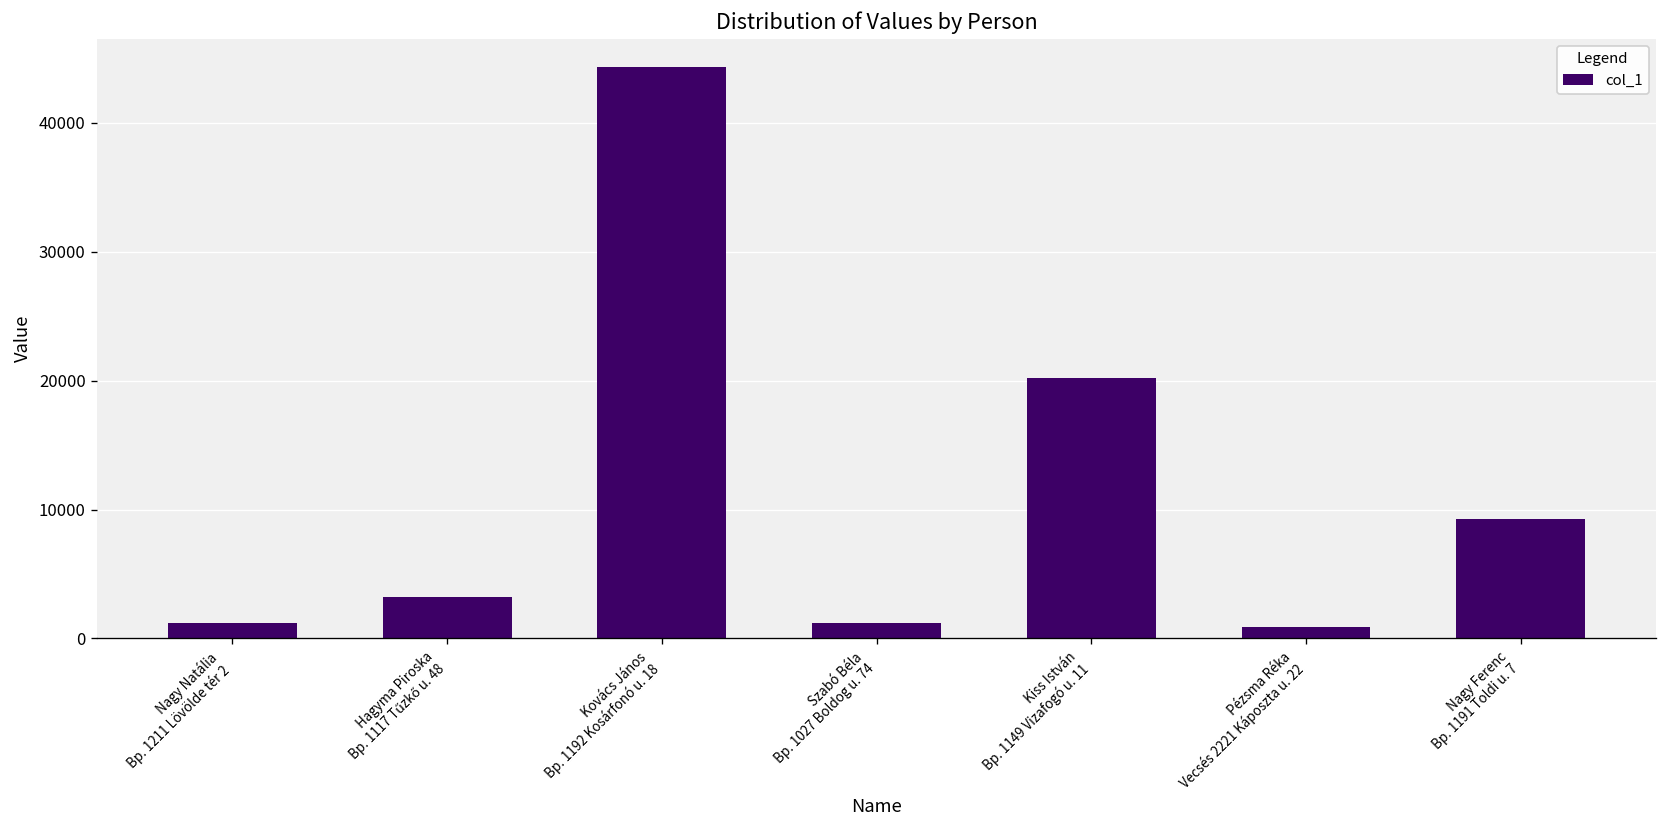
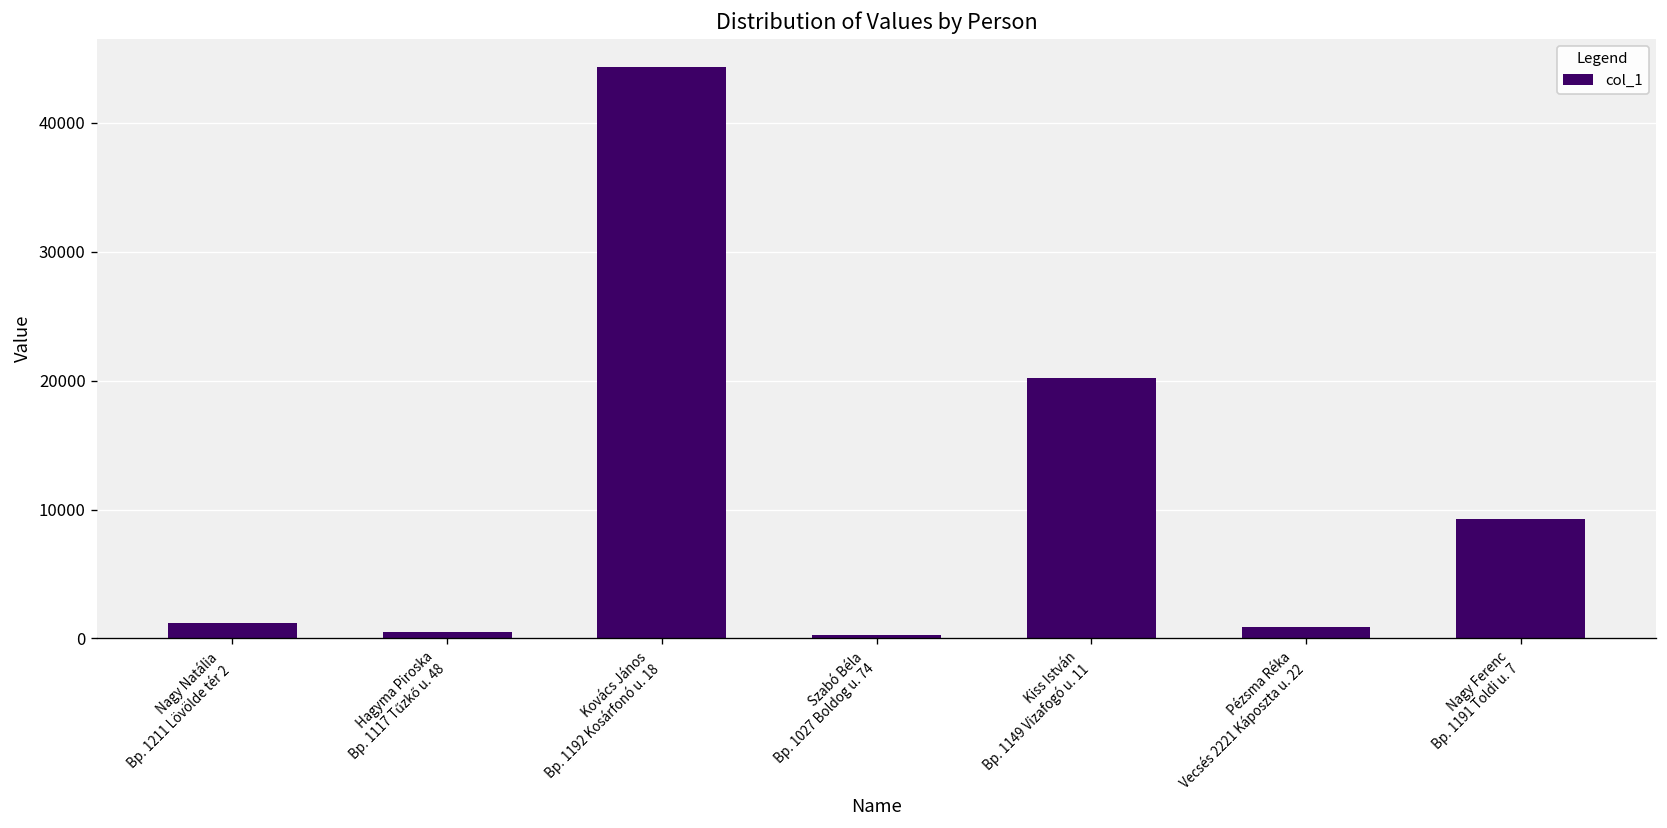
  {
    "Nagy Natália Bp. 1211 Lövölde tér 2": 1200,
-   "Hagyma Piroska Bp. 1117 Tűzkő u. 48": 3200,
+   "Hagyma Piroska Bp. 1117 Tűzkő u. 48": 500,
    "Kovács János Bp. 1192 Kosárfonó u. 18": 44300,
-   "Szabó Béla Bp. 1027 Boldog u. 74": 1200,
+   "Szabó Béla Bp. 1027 Boldog u. 74": 200,
    "Kiss István Bp. 1149 Vizafogó u. 11": 20200,
    "Pézsma Réka Vecsés 2221 Káposzta u. 22": 900,
    "Nagy Ferenc Bp. 1191 Toldi u. 7": 9200
  }
